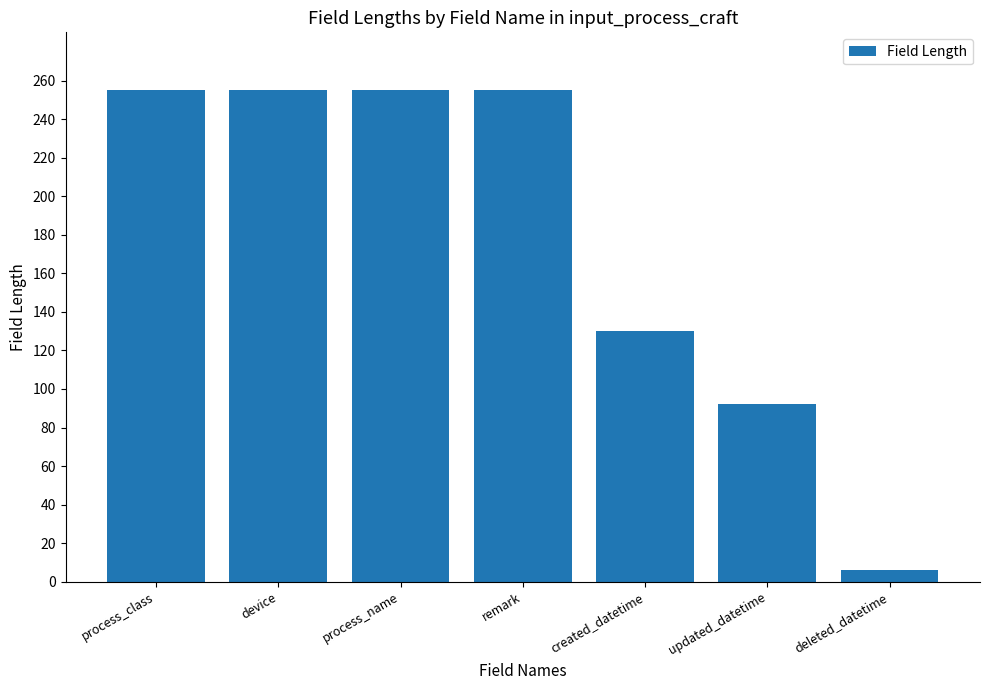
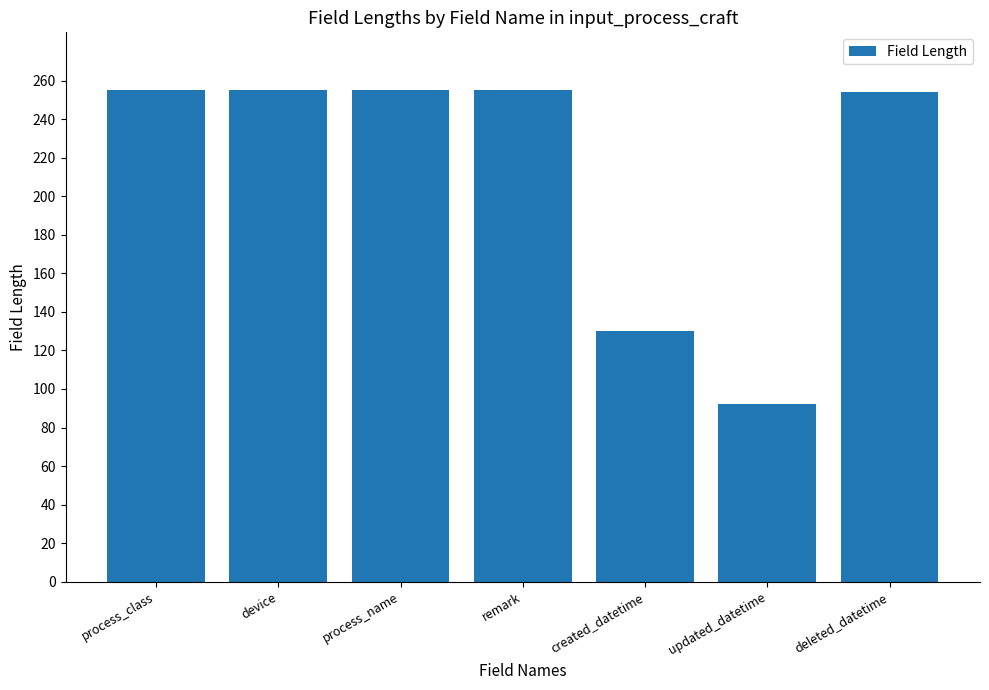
  {
    "process_class": 255,
    "device": 255,
    "process_name": 255,
    "remark": 255,
    "created_datetime": 130,
    "updated_datetime": 92,
-   "deleted_datetime": 6
+   "deleted_datetime": 254
  }
